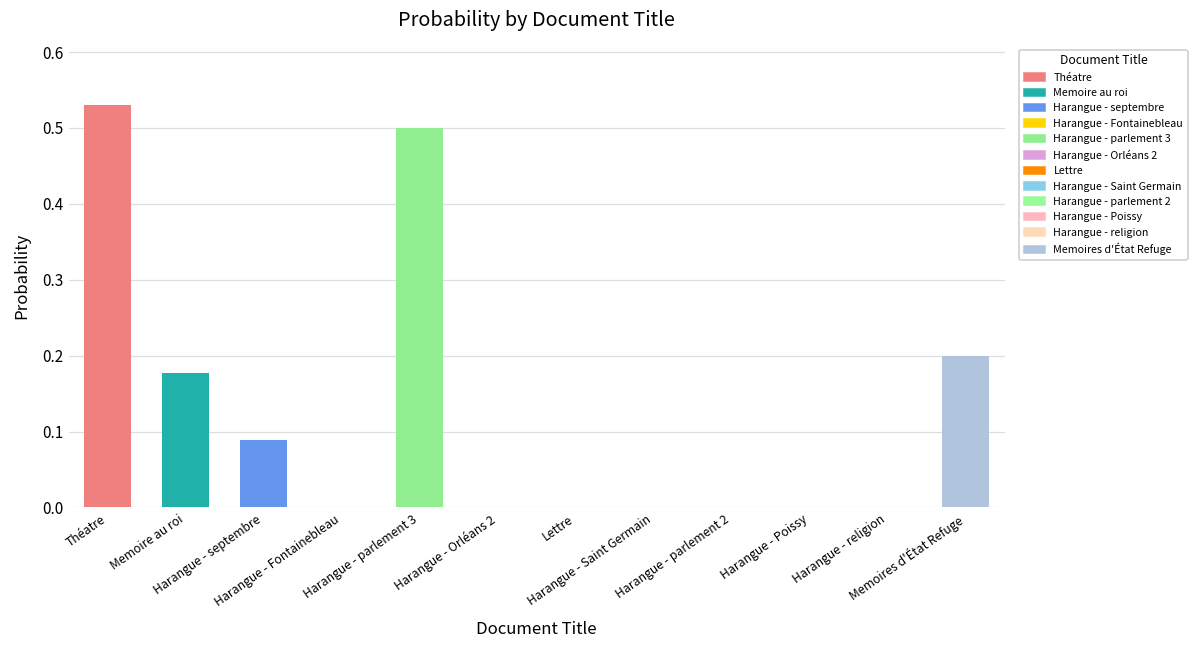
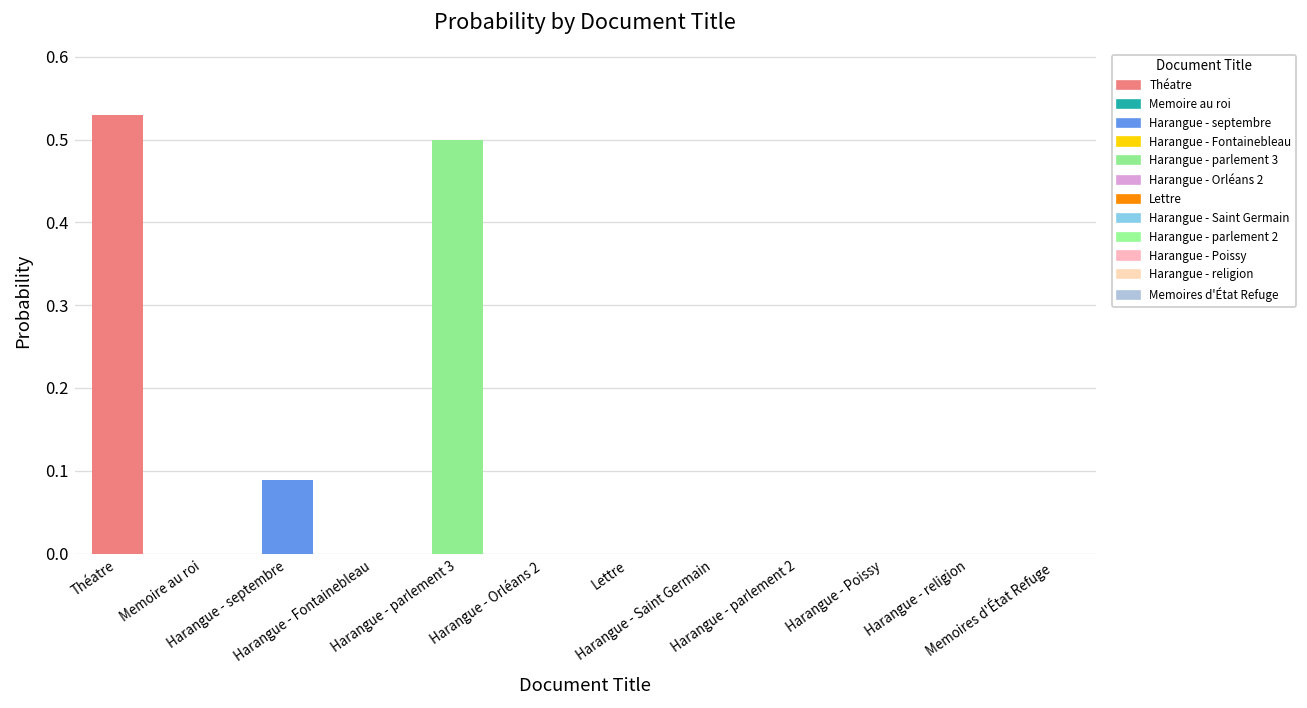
  {
    "Théatre": 0.53,
-   "Memoire au roi": 0.18,
+   "Memoire au roi": 0.00,
    "Harangue - septembre": 0.09,
    "Harangue - parlement 3": 0.50,
    "Harangue - Orléans 2": 0.00,
    "Lettre": 0.00,
    "Harangue - Saint Germain": 0.00,
    "Harangue - parlement 2": 0.00,
    "Harangue - Poissy": 0.00,
    "Harangue - religion": 0.00,
-   "Memoires d'État Refuge": 0.2
+   "Memoires d'État Refuge": 0.0
  }
